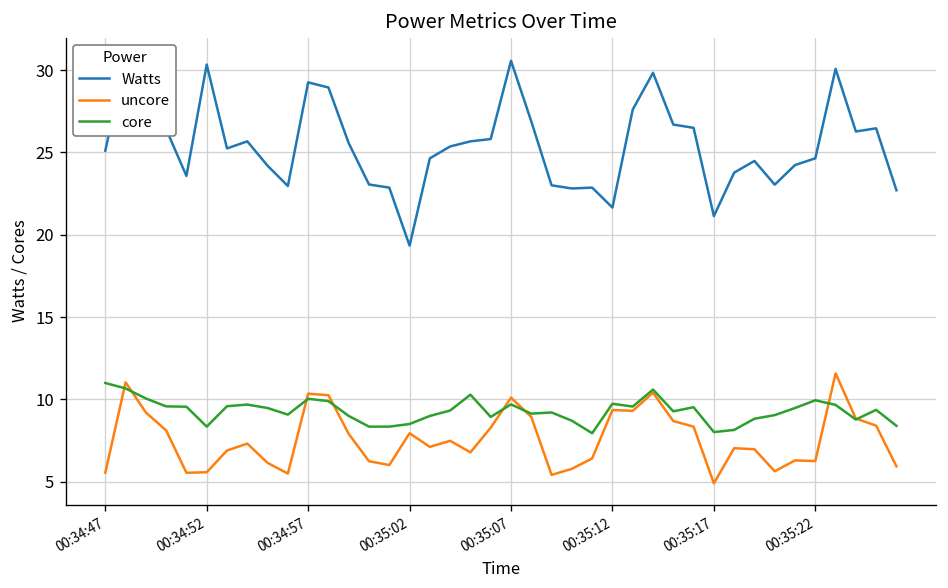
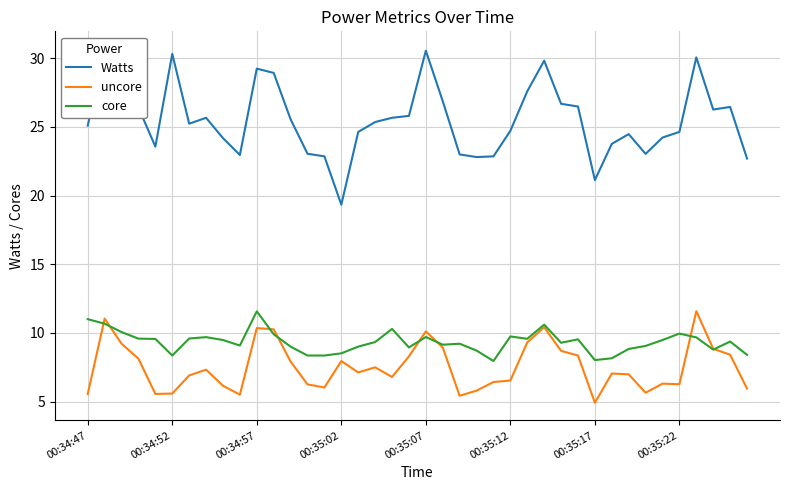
  {
    "Watts": {
      "00:34:47": 25.1,
      "00:34:52": 30.3,
      "00:34:57": 29.3,
      "00:35:02": 19.3,
      "00:35:07": 30.6,
-     "00:35:12": 21.7,
+     "00:35:12": 24.7,
      "00:35:17": 21.1,
      "00:35:22": 24.6
    },
    "uncore": {
      "00:34:47": 5.6,
      "00:34:52": 5.6,
      "00:34:57": 10.4,
      "00:35:02": 8.0,
      "00:35:07": 10.1,
-     "00:35:12": 9.4,
+     "00:35:12": 6.5,
      "00:35:17": 4.9,
      "00:35:22": 6.3
    },
    "core": {
      "00:34:47": 11.0,
      "00:34:52": 8.4,
-     "00:34:57": 10.0,
+     "00:34:57": 11.6,
      "00:35:02": 8.5,
      "00:35:07": 9.7,
      "00:35:12": 9.7,
      "00:35:17": 8.0,
      "00:35:22": 10.0
    }
  }
